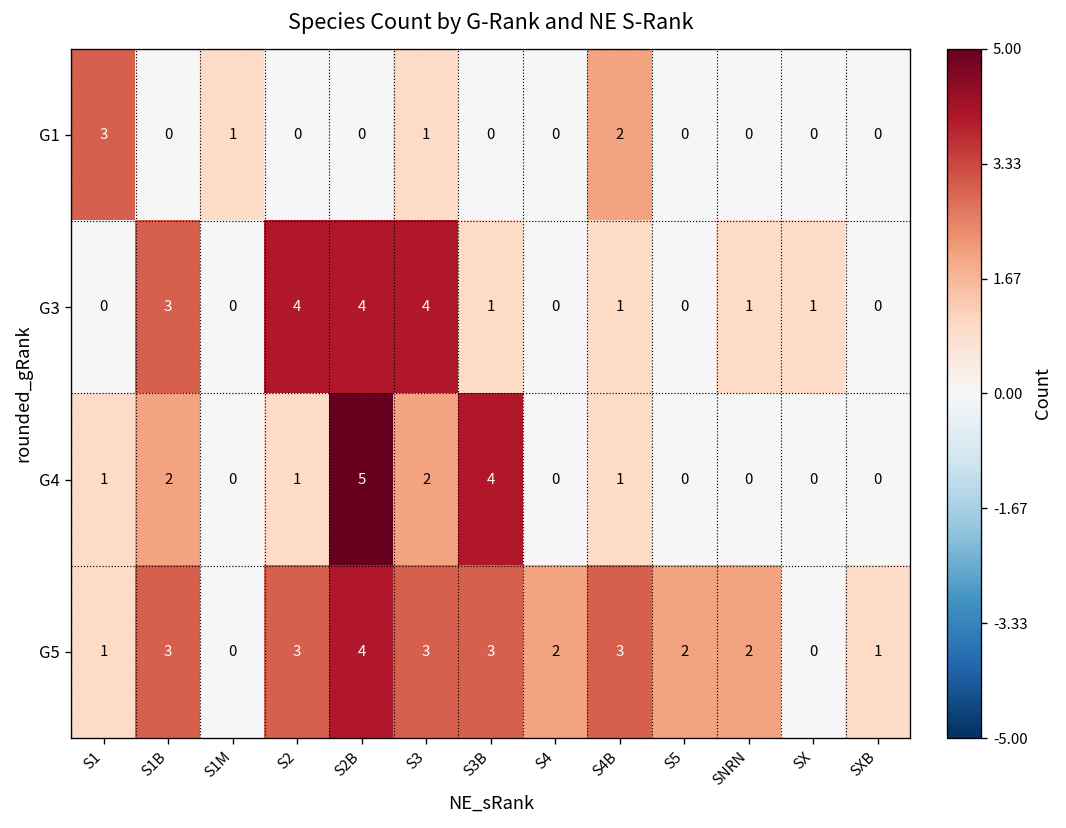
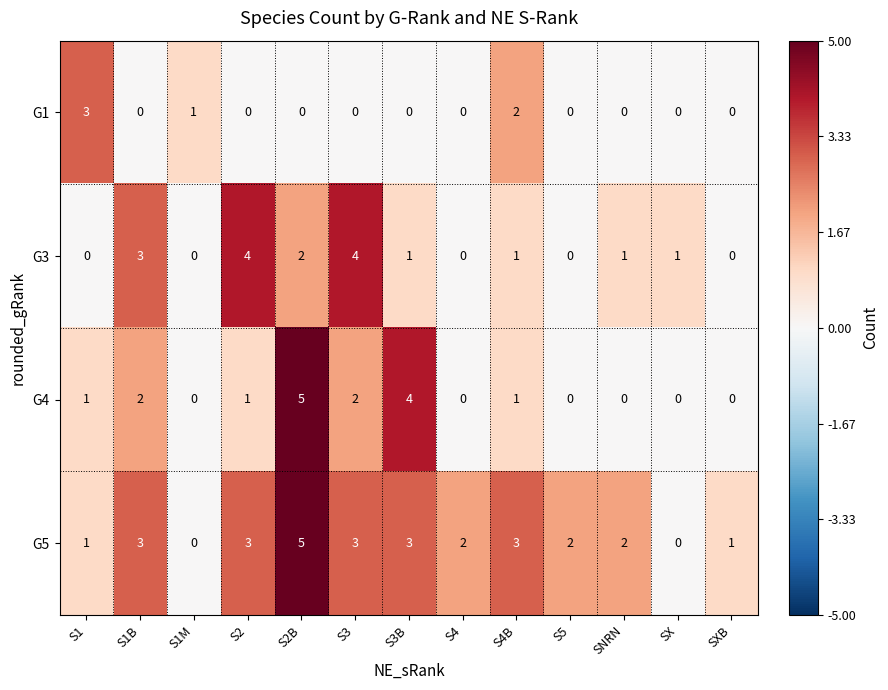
  {
    "G1": {
      "S1": 3,
      "S1B": 0,
      "S1M": 1,
      "S2": 0,
      "S2B": 0,
-     "S3": 1,
+     "S3": 0,
      "S3B": 0,
      "S4": 0,
      "S4B": 2,
      "S5": 0,
      "SNRN": 0,
      "SX": 0,
      "SXB": 0
    },
    "G3": {
      "S1": 0,
      "S1B": 3,
      "S1M": 0,
      "S2": 4,
-     "S2B": 4,
+     "S2B": 2,
      "S3": 4,
      "S3B": 1,
      "S4": 0,
      "S4B": 1,
      "S5": 0,
      "SNRN": 1,
      "SX": 1,
      "SXB": 0
    },
    "G4": {
      "S1": 1,
      "S1B": 2,
      "S1M": 0,
      "S2": 1,
      "S2B": 5,
      "S3": 2,
      "S3B": 4,
      "S4": 0,
      "S4B": 1,
      "S5": 0,
      "SNRN": 0,
      "SX": 0,
      "SXB": 0
    },
    "G5": {
      "S1": 1,
      "S1B": 3,
      "S1M": 0,
      "S2": 3,
-     "S2B": 4,
+     "S2B": 5,
      "S3": 3,
      "S3B": 3,
      "S4": 2,
      "S4B": 3,
      "S5": 2,
      "SNRN": 2,
      "SX": 0,
      "SXB": 1
    }
  }
